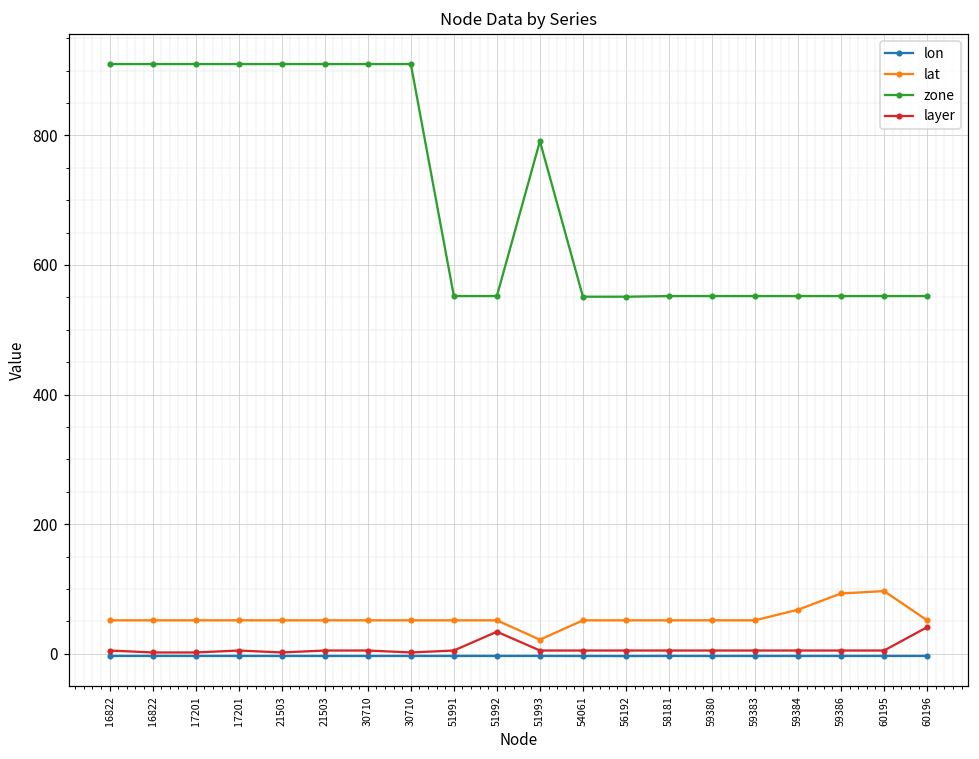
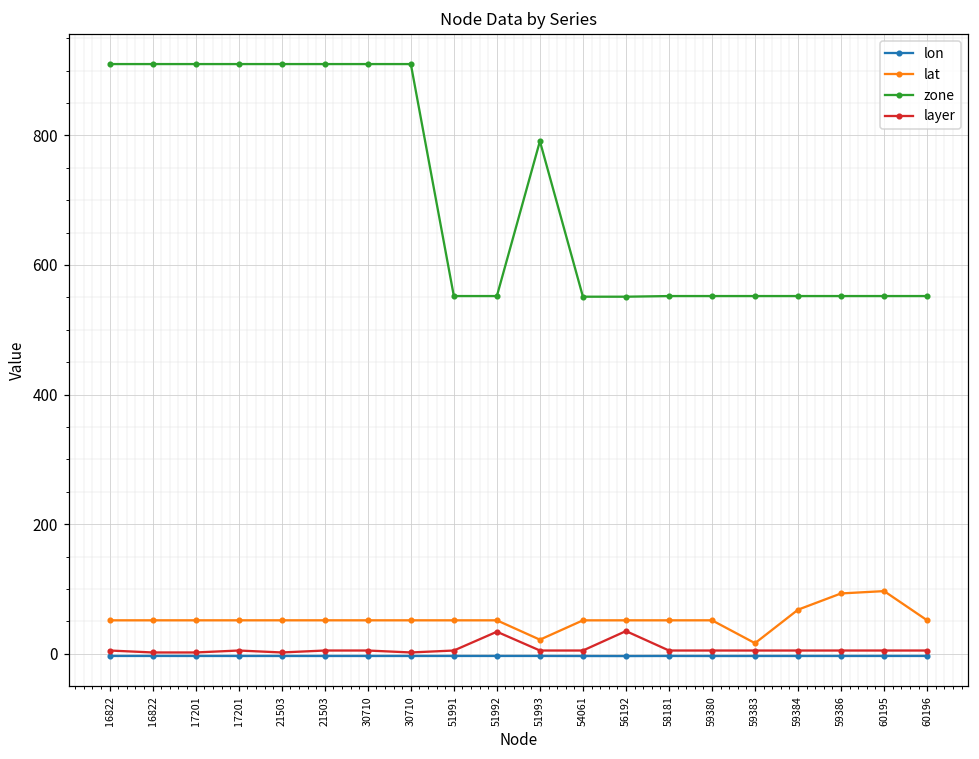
  {
    "lon": {
      "51991": 0,
      "51992": 0,
      "51993": 0,
      "54061": 0,
      "56192": 0,
      "58181": 0,
      "59380": 0,
      "59383": 0,
      "59384": 0,
      "59386": 0,
      "60195": 0,
      "60196": 0
    },
    "lat": {
      "51991": 50,
      "51992": 50,
      "51993": 20,
      "54061": 50,
      "56192": 50,
      "58181": 50,
      "59380": 50,
-     "59383": 50,
+     "59383": 20,
      "59384": 70,
      "59386": 90,
      "60195": 100,
      "60196": 50
    },
    "zone": {
      "51991": 550,
      "51992": 550,
      "51993": 790,
      "54061": 550,
      "56192": 550,
      "58181": 550,
      "59380": 550,
      "59383": 550,
      "59384": 550,
      "59386": 550,
      "60195": 550,
      "60196": 550
    },
    "layer": {
      "51991": 10,
      "51992": 30,
      "51993": 10,
      "54061": 10,
-     "56192": 10,
+     "56192": 40,
      "58181": 10,
      "59380": 10,
      "59383": 10,
      "59384": 10,
      "59386": 10,
      "60195": 10,
-     "60196": 40
+     "60196": 10
    }
  }
